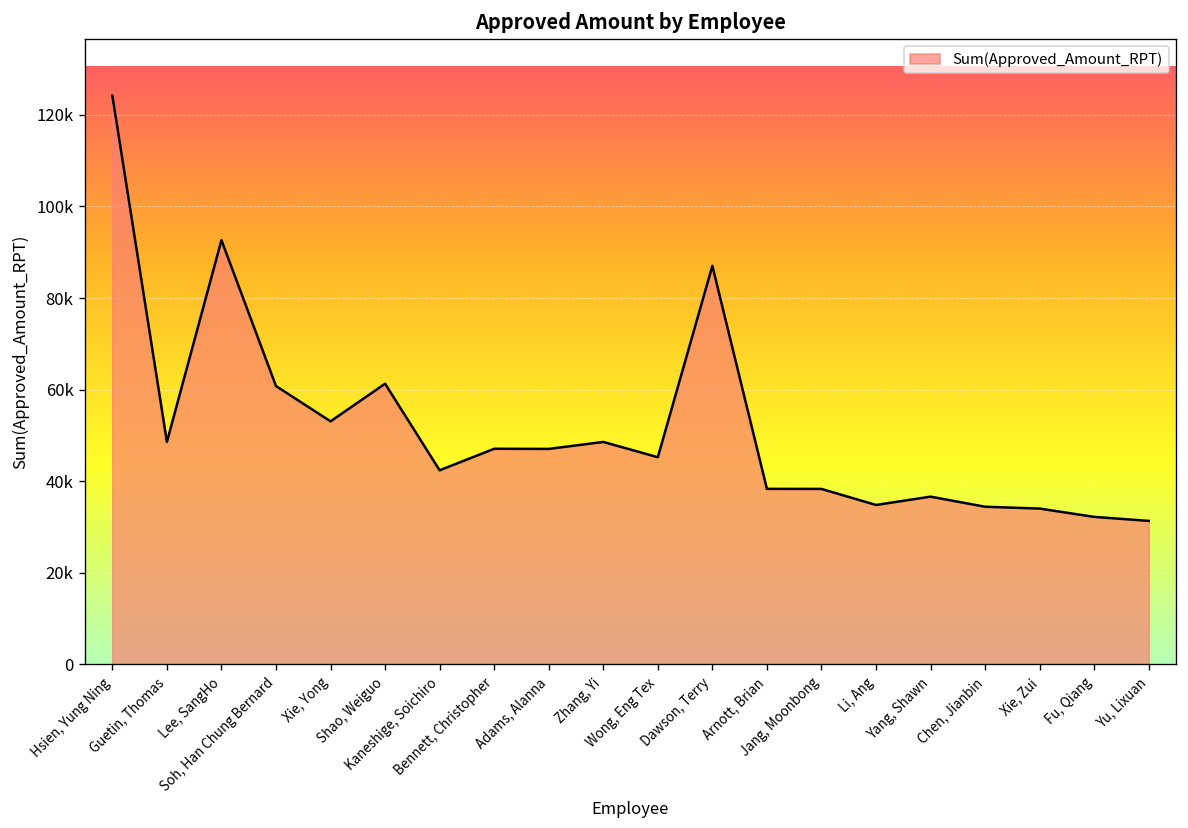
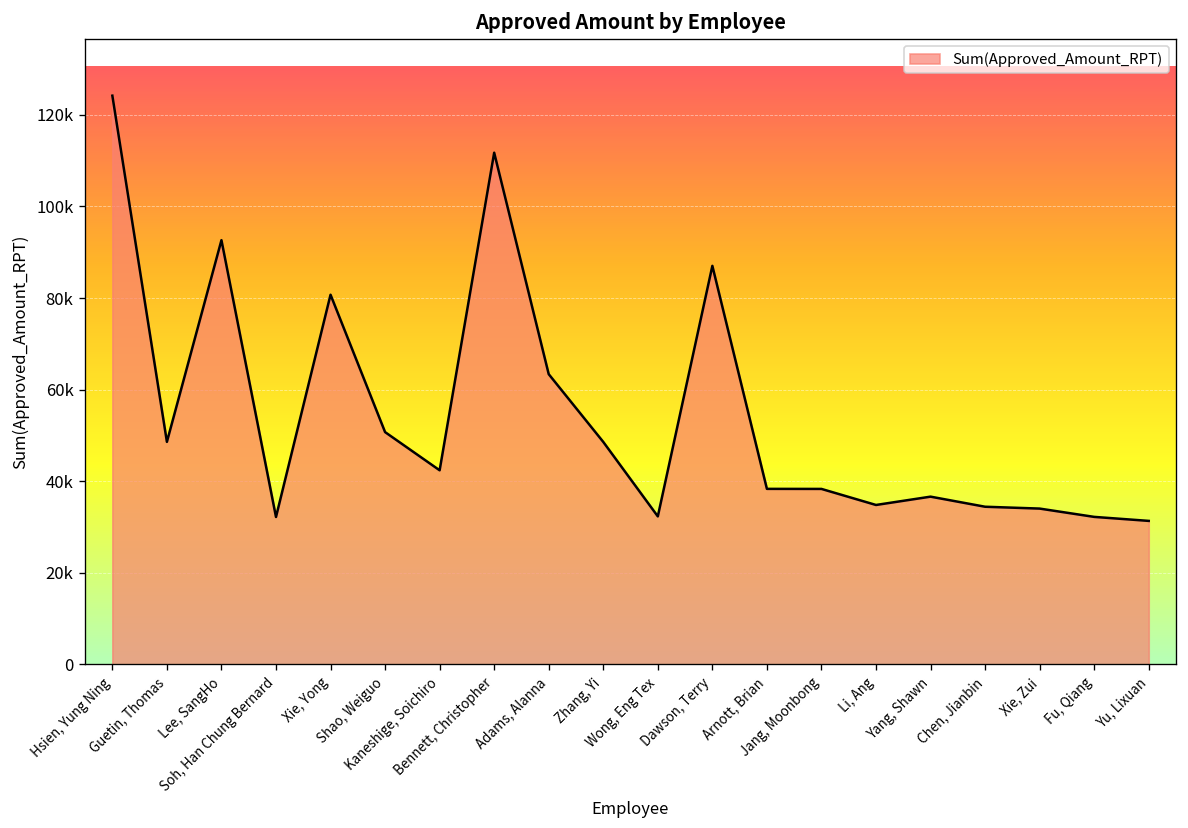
  {
    "Hsien, Yung Ning": 124000,
    "Guetin, Thomas": 49000,
    "Lee, SangHo": 93000,
-   "Soh, Han Chung Bernard": 61000,
-   "Xie, Yong": 53000,
-   "Shao, Weiguo": 61000,
+   "Soh, Han Chung Bernard": 32000,
+   "Xie, Yong": 81000,
+   "Shao, Weiguo": 51000,
    "Kaneshige, Soichiro": 42000,
-   "Bennett, Christopher": 47000,
-   "Adams, Alanna": 47000,
+   "Bennett, Christopher": 112000,
+   "Adams, Alanna": 63000,
    "Zhang, Yi": 49000,
-   "Wong, Eng Tex": 45000,
+   "Wong, Eng Tex": 32000,
    "Dawson, Terry": 87000,
    "Arnott, Brian": 38000,
    "Jang, Moonbong": 38000,
    "Li, Ang": 35000,
    "Yang, Shawn": 37000,
    "Chen, Jianbin": 34000,
    "Xie, Zui": 34000,
    "Fu, Qiang": 32000,
    "Yu, Lixuan": 31000
  }
